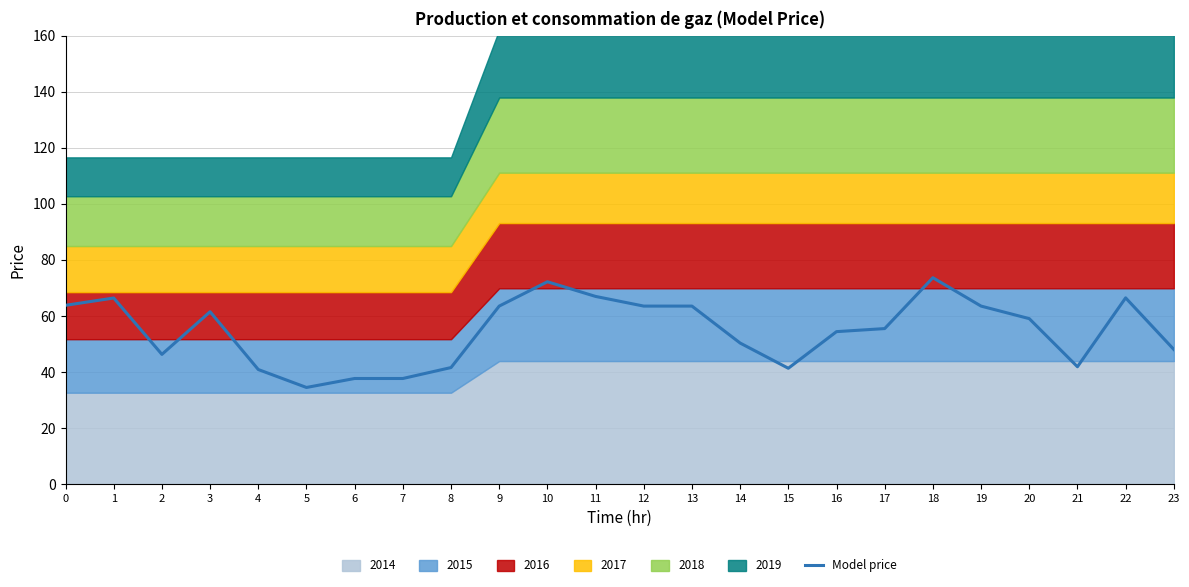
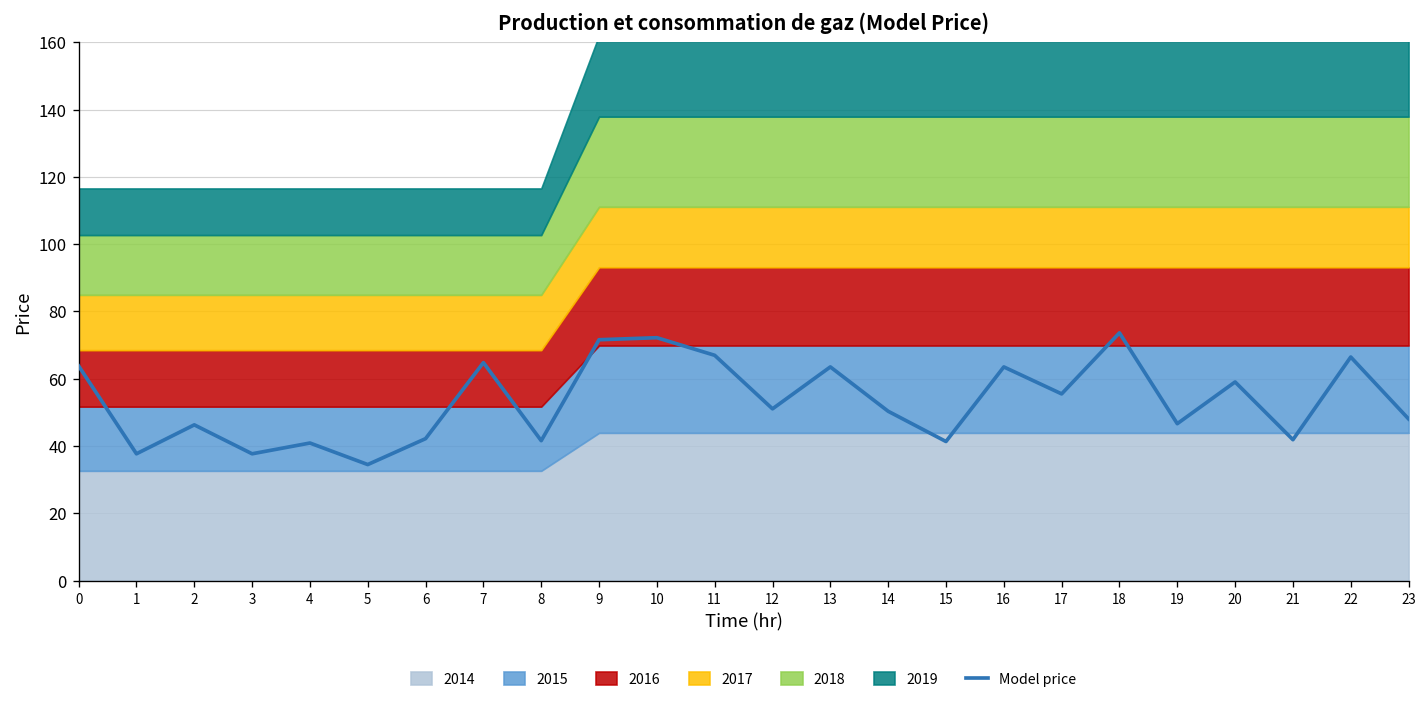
  {
    "Model price": {
      "0": 64,
-     "1": 66,
+     "1": 38,
      "2": 46,
-     "3": 62,
+     "3": 38,
      "4": 41,
      "5": 35,
-     "6": 38,
-     "7": 38,
+     "6": 42,
+     "7": 65,
      "8": 42,
-     "9": 64,
+     "9": 72,
      "10": 72,
      "11": 67,
-     "12": 64,
+     "12": 51,
      "13": 64,
      "14": 50,
      "15": 41,
-     "16": 54,
+     "16": 64,
      "17": 56,
      "18": 74,
-     "19": 64,
+     "19": 47,
      "20": 59,
      "21": 42,
      "22": 66,
      "23": 48
    },
    "2014": {
      "0": 33,
      "1": 33,
      "2": 33,
      "3": 33,
      "4": 33,
      "5": 33,
      "6": 33,
      "7": 33,
      "8": 33,
      "9": 44,
      "10": 44,
      "11": 44,
      "12": 44,
      "13": 44,
      "14": 44,
      "15": 44,
      "16": 44,
      "17": 44,
      "18": 44,
      "19": 44,
      "20": 44,
      "21": 44,
      "22": 44,
      "23": 44
    },
    "2015": {
      "0": 19,
      "1": 19,
      "2": 19,
      "3": 19,
      "4": 19,
      "5": 19,
      "6": 19,
      "7": 19,
      "8": 19,
      "9": 26,
      "10": 26,
      "11": 26,
      "12": 26,
      "13": 26,
      "14": 26,
      "15": 26,
      "16": 26,
      "17": 26,
      "18": 26,
      "19": 26,
      "20": 26,
      "21": 26,
      "22": 26,
      "23": 26
    },
    "2016": {
      "0": 17,
      "1": 17,
      "2": 17,
      "3": 17,
      "4": 17,
      "5": 17,
      "6": 17,
      "7": 17,
      "8": 17,
      "9": 23,
      "10": 23,
      "11": 23,
      "12": 23,
      "13": 23,
      "14": 23,
      "15": 23,
      "16": 23,
      "17": 23,
      "18": 23,
      "19": 23,
      "20": 23,
      "21": 23,
      "22": 23,
      "23": 23
    },
    "2017": {
      "0": 16,
      "1": 16,
      "2": 16,
      "3": 16,
      "4": 16,
      "5": 16,
      "6": 16,
      "7": 16,
      "8": 16,
      "9": 18,
      "10": 18,
      "11": 18,
      "12": 18,
      "13": 18,
      "14": 18,
      "15": 18,
      "16": 18,
      "17": 18,
      "18": 18,
      "19": 18,
      "20": 18,
      "21": 18,
      "22": 18,
      "23": 18
    },
    "2018": {
      "0": 18,
      "1": 18,
      "2": 18,
      "3": 18,
      "4": 18,
      "5": 18,
      "6": 18,
      "7": 18,
      "8": 18,
      "9": 27,
      "10": 27,
      "11": 27,
      "12": 27,
      "13": 27,
      "14": 27,
      "15": 27,
      "16": 27,
      "17": 27,
      "18": 27,
      "19": 27,
      "20": 27,
      "21": 27,
      "22": 27,
      "23": 27
    },
    "2019": {
      "0": 14,
      "1": 14,
      "2": 14,
      "3": 14,
      "4": 14,
      "5": 14,
      "6": 14,
      "7": 14,
      "8": 14
    }
  }
